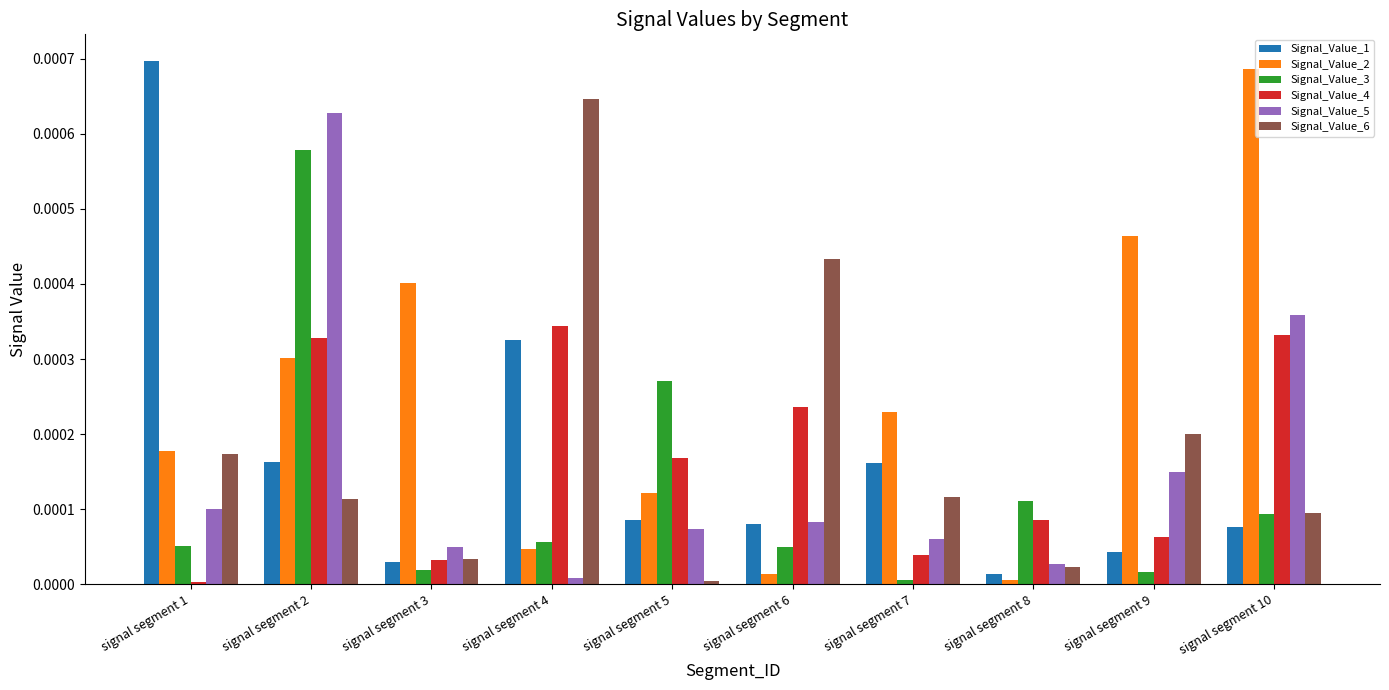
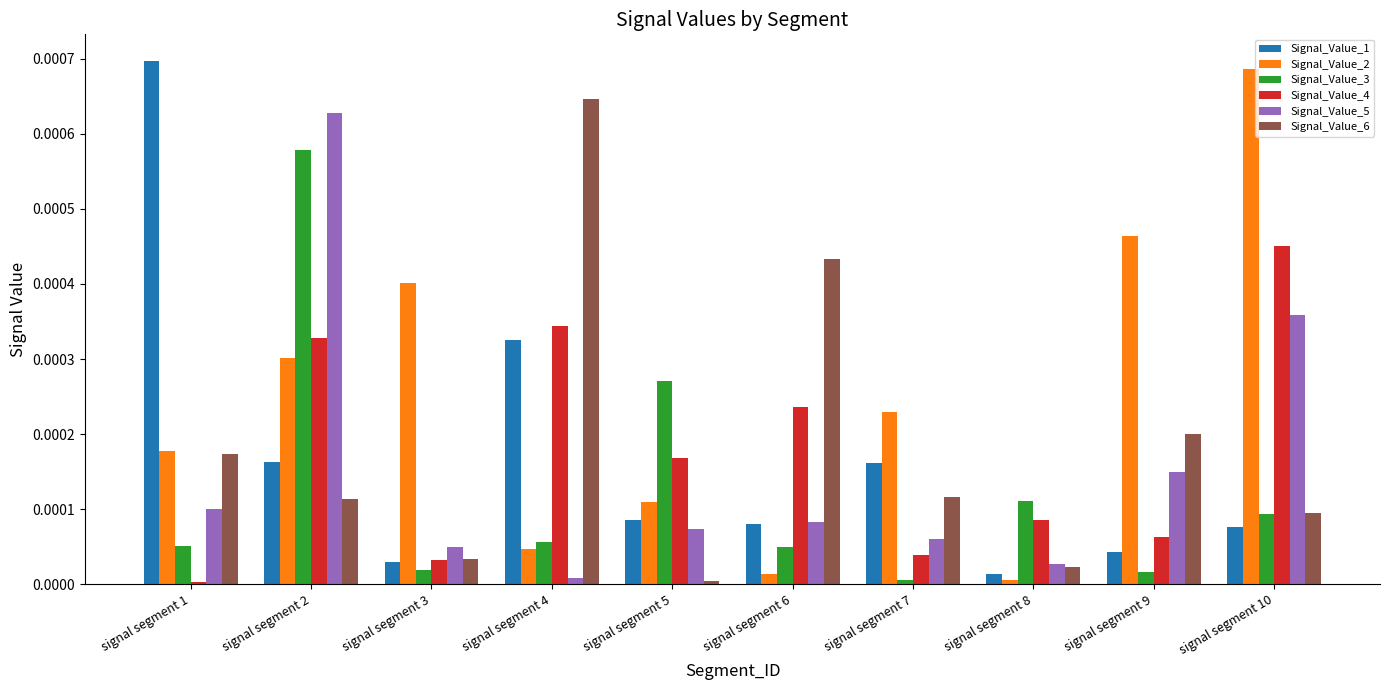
  {
    "Signal_Value_1": {
      "signal segment 1": 0.00070,
      "signal segment 2": 0.00016,
      "signal segment 3": 0.00003,
      "signal segment 4": 0.00032,
      "signal segment 5": 0.00009,
      "signal segment 6": 0.00008,
      "signal segment 7": 0.00016,
      "signal segment 8": 0.00001,
      "signal segment 9": 0.00004,
      "signal segment 10": 0.00008
    },
    "Signal_Value_2": {
      "signal segment 1": 0.00018,
      "signal segment 2": 0.00030,
      "signal segment 3": 0.00040,
      "signal segment 4": 0.00005,
-     "signal segment 5": 0.00012,
+     "signal segment 5": 0.00011,
      "signal segment 6": 0.00001,
      "signal segment 7": 0.00023,
      "signal segment 8": 0.00001,
      "signal segment 9": 0.00046,
      "signal segment 10": 0.00069
    },
    "Signal_Value_3": {
      "signal segment 1": 0.00005,
      "signal segment 2": 0.00058,
      "signal segment 3": 0.00002,
      "signal segment 4": 0.00006,
      "signal segment 5": 0.00027,
      "signal segment 6": 0.00005,
      "signal segment 7": 0.00001,
      "signal segment 8": 0.00011,
      "signal segment 9": 0.00002,
      "signal segment 10": 0.00009
    },
    "Signal_Value_4": {
      "signal segment 2": 0.00033,
      "signal segment 3": 0.00003,
      "signal segment 4": 0.00034,
      "signal segment 5": 0.00017,
      "signal segment 6": 0.00024,
      "signal segment 7": 0.00004,
      "signal segment 8": 0.00009,
      "signal segment 9": 0.00006,
-     "signal segment 10": 0.00033
+     "signal segment 10": 0.00045
    },
    "Signal_Value_5": {
      "signal segment 1": 0.00010,
      "signal segment 2": 0.00063,
      "signal segment 3": 0.00005,
      "signal segment 4": 0.00001,
      "signal segment 5": 0.00007,
      "signal segment 6": 0.00008,
      "signal segment 7": 0.00006,
      "signal segment 8": 0.00003,
      "signal segment 9": 0.00015,
      "signal segment 10": 0.00036
    },
    "Signal_Value_6": {
      "signal segment 1": 0.00017,
      "signal segment 2": 0.00011,
      "signal segment 3": 0.00003,
      "signal segment 4": 0.00065,
      "signal segment 5": 0.00000,
      "signal segment 6": 0.00043,
      "signal segment 7": 0.00012,
      "signal segment 8": 0.00002,
      "signal segment 9": 0.00020,
      "signal segment 10": 0.00010
    }
  }
